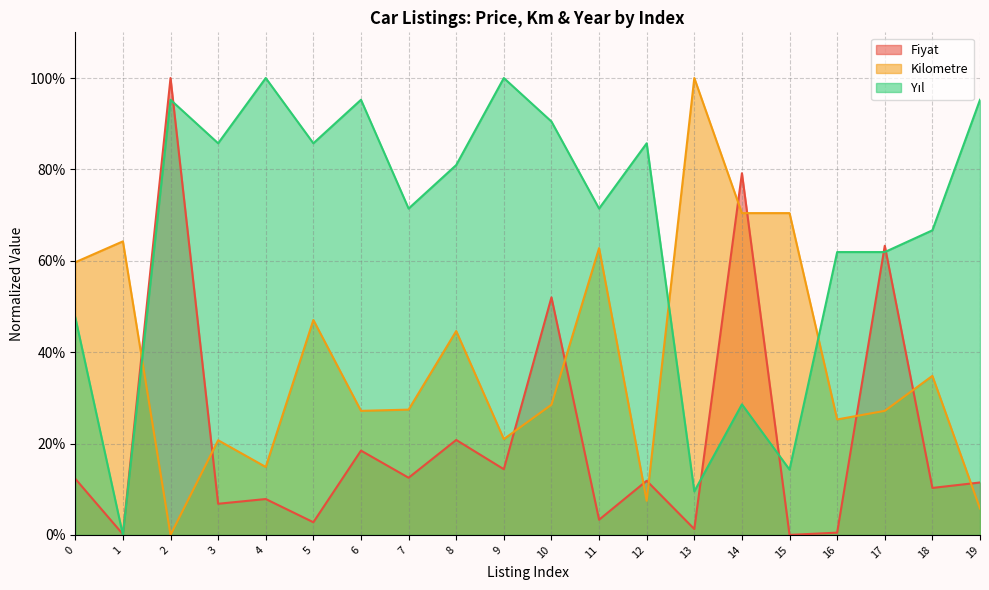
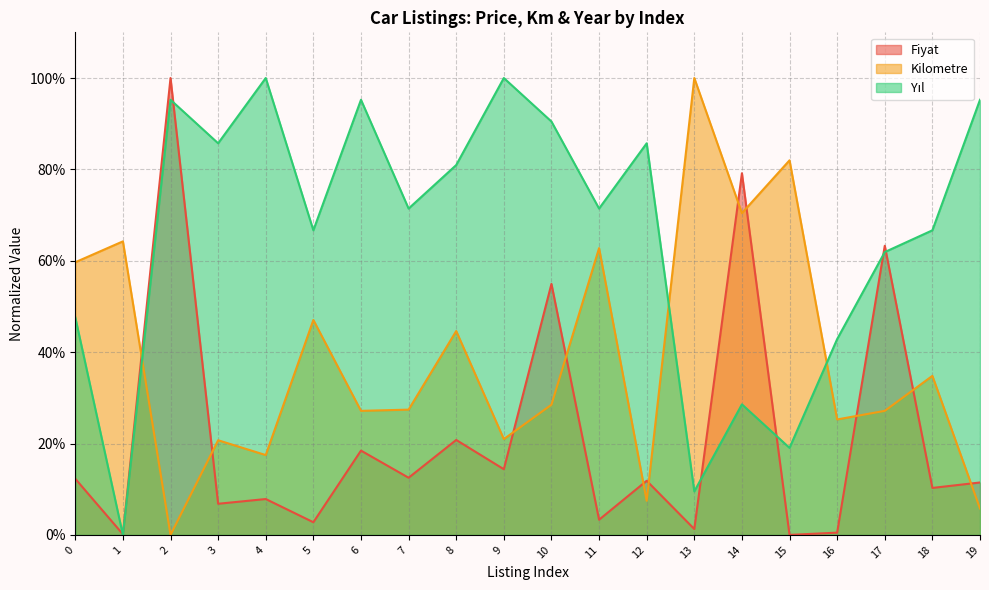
  {
    "Fiyat": {
      "0": "12%",
      "2": "100%",
      "3": "7%",
      "4": "8%",
      "5": "3%",
      "6": "18%",
      "7": "13%",
      "8": "21%",
      "9": "14%",
-     "10": "52%",
+     "10": "55%",
      "11": "3%",
      "12": "12%",
      "13": "1%",
      "14": "79%",
      "15": "0%",
      "16": "0%",
      "17": "63%",
      "18": "10%",
      "19": "11%"
    },
    "Kilometre": {
      "0": "60%",
      "1": "64%",
      "2": "0%",
      "3": "21%",
-     "4": "15%",
+     "4": "17%",
      "5": "47%",
      "6": "27%",
      "7": "27%",
      "8": "45%",
      "9": "21%",
      "10": "28%",
      "11": "63%",
      "12": "7%",
      "13": "100%",
      "14": "70%",
-     "15": "70%",
+     "15": "82%",
      "16": "25%",
      "17": "27%",
      "18": "35%",
      "19": "6%"
    },
    "Yıl": {
      "0": "48%",
      "2": "95%",
      "3": "86%",
      "4": "100%",
-     "5": "86%",
+     "5": "67%",
      "6": "95%",
      "7": "71%",
      "8": "81%",
      "9": "100%",
      "10": "90%",
      "11": "71%",
      "12": "86%",
      "13": "10%",
      "14": "29%",
-     "15": "14%",
-     "16": "62%",
+     "15": "19%",
+     "16": "43%",
      "17": "62%",
      "18": "67%",
      "19": "95%"
    }
  }
